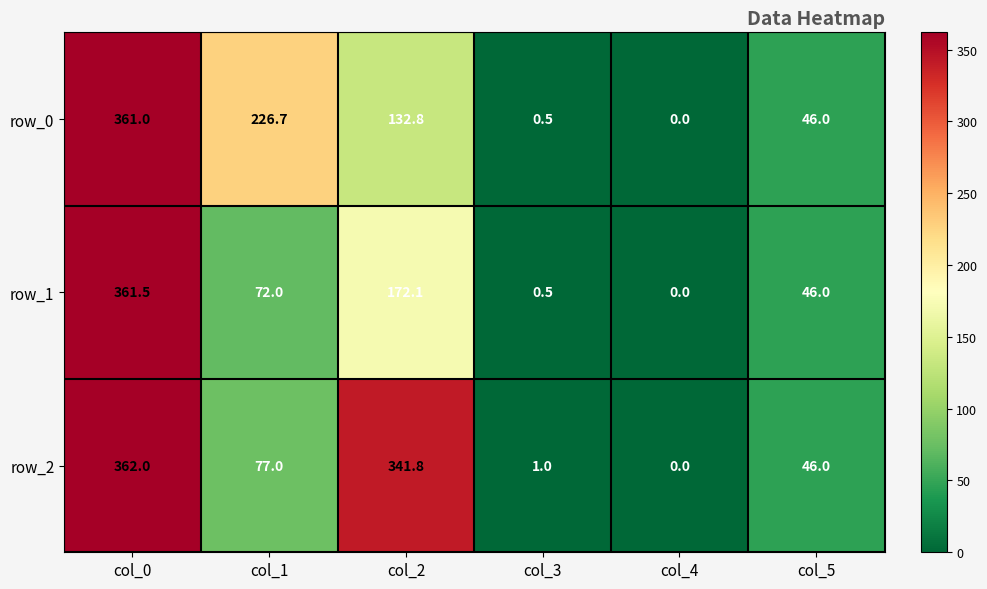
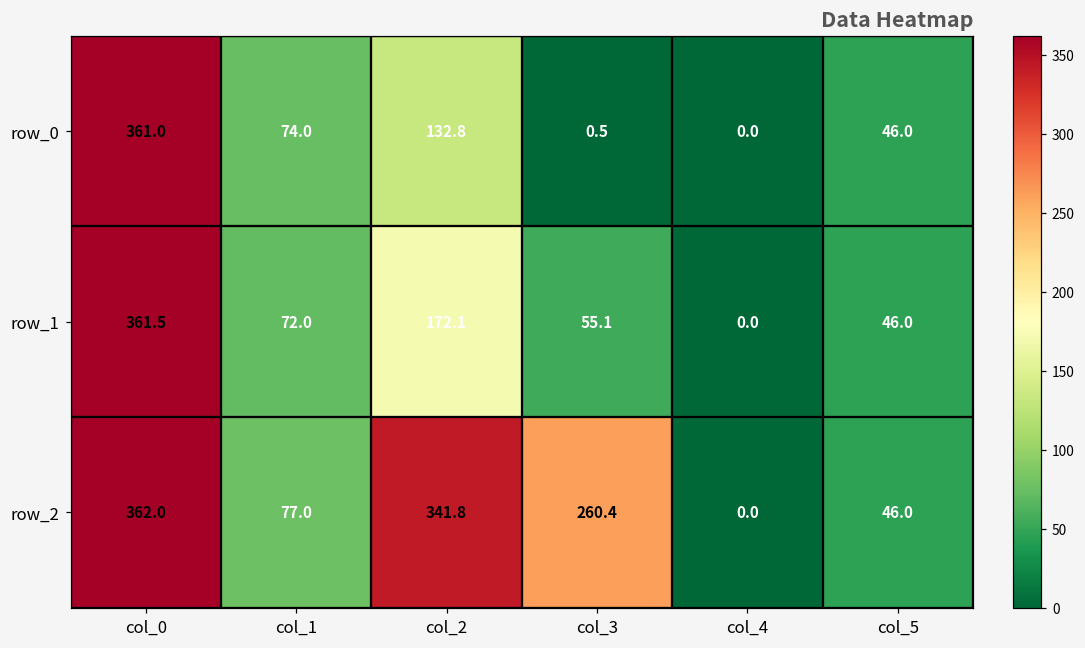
  {
    "row_0": {
      "col_0": 361.0,
-     "col_1": 226.7,
+     "col_1": 74.0,
      "col_2": 132.8,
      "col_3": 0.5,
      "col_4": 0.0,
      "col_5": 46.0
    },
    "row_1": {
      "col_0": 361.5,
      "col_1": 72.0,
      "col_2": 172.1,
-     "col_3": 0.5,
+     "col_3": 55.1,
      "col_4": 0.0,
      "col_5": 46.0
    },
    "row_2": {
      "col_0": 362.0,
      "col_1": 77.0,
      "col_2": 341.8,
-     "col_3": 1.0,
+     "col_3": 260.4,
      "col_4": 0.0,
      "col_5": 46.0
    }
  }
